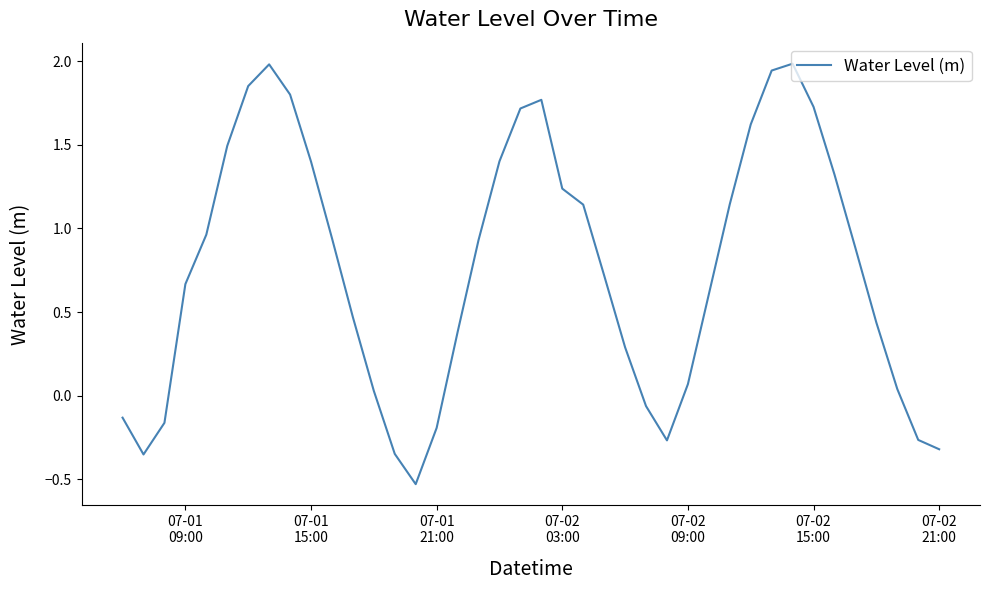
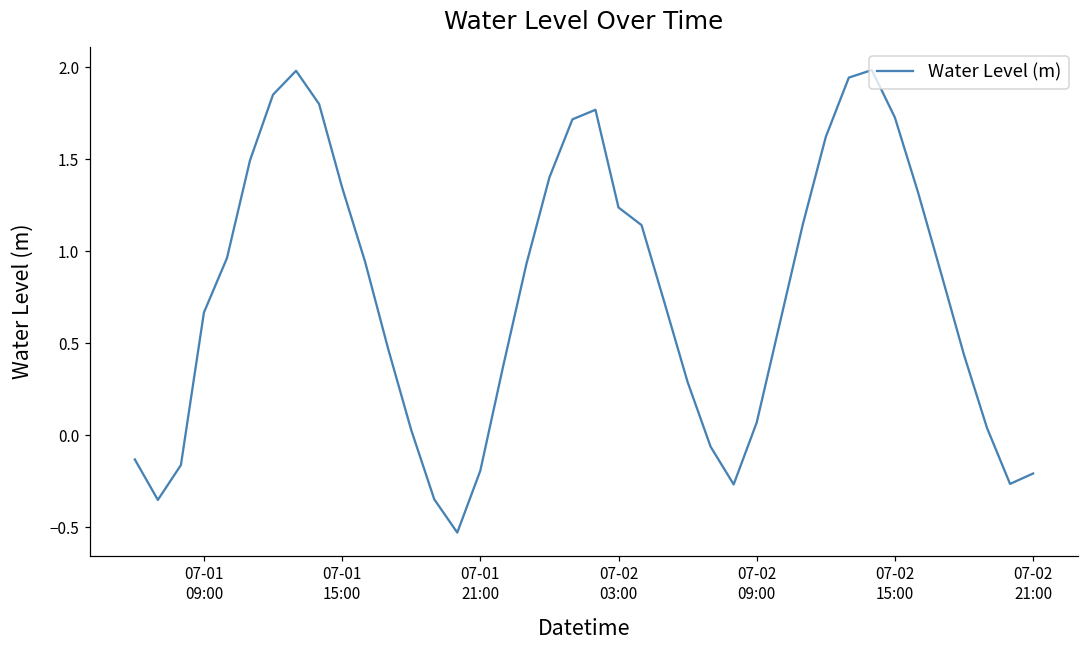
  {
    "07-01 09:00": 0.67,
-   "07-01 15:00": 1.40,
+   "07-01 15:00": 1.35,
    "07-01 21:00": -0.19,
    "07-02 03:00": 1.24,
    "07-02 09:00": 0.07,
    "07-02 15:00": 1.73,
-   "07-02 21:00": -0.32
+   "07-02 21:00": -0.21
  }
